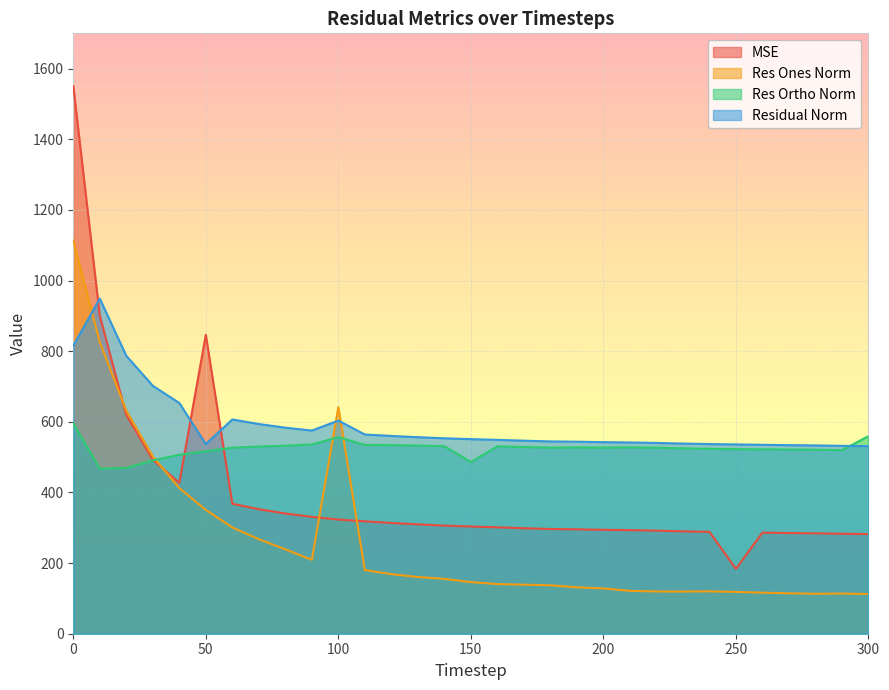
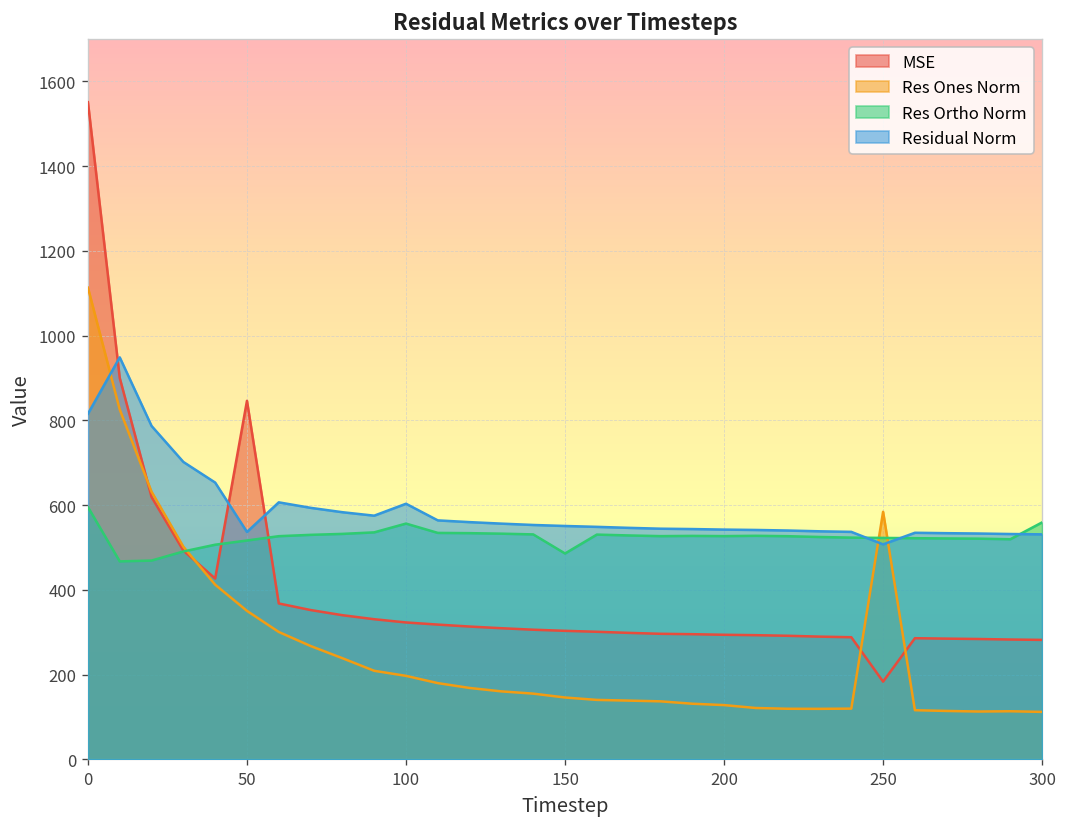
  {
    "MSE": {
      "0": 1550,
      "50": 850,
      "100": 320,
      "150": 300,
      "200": 290,
      "250": 180,
      "300": 280
    },
    "Res Ones Norm": {
      "0": 1110,
      "50": 350,
-     "100": 640,
+     "100": 200,
      "150": 150,
      "200": 130,
-     "250": 120,
+     "250": 580,
      "300": 110
    },
    "Res Ortho Norm": {
      "0": 600,
      "50": 520,
      "100": 560,
      "150": 490,
      "200": 530,
      "250": 520,
      "300": 560
    },
    "Residual Norm": {
      "0": 820,
      "50": 540,
      "100": 600,
      "150": 550,
      "200": 540,
-     "250": 540,
+     "250": 510,
      "300": 530
    }
  }
